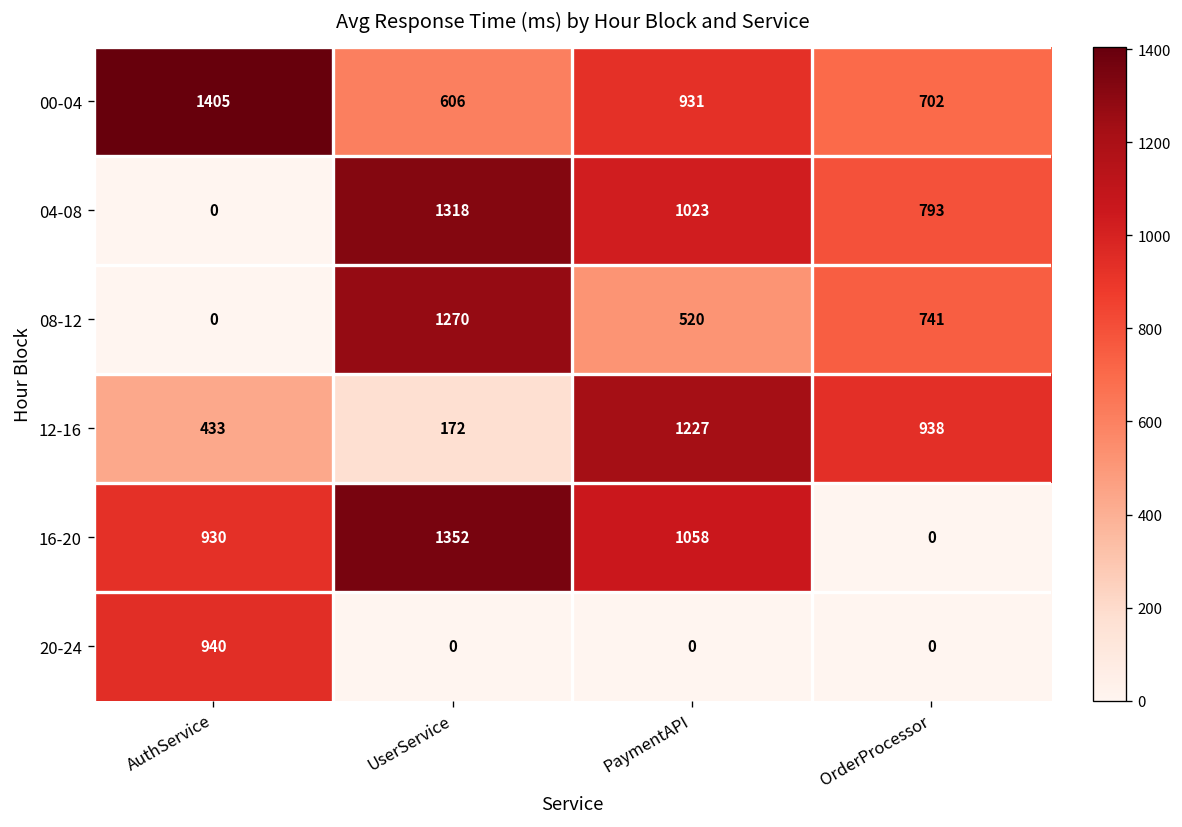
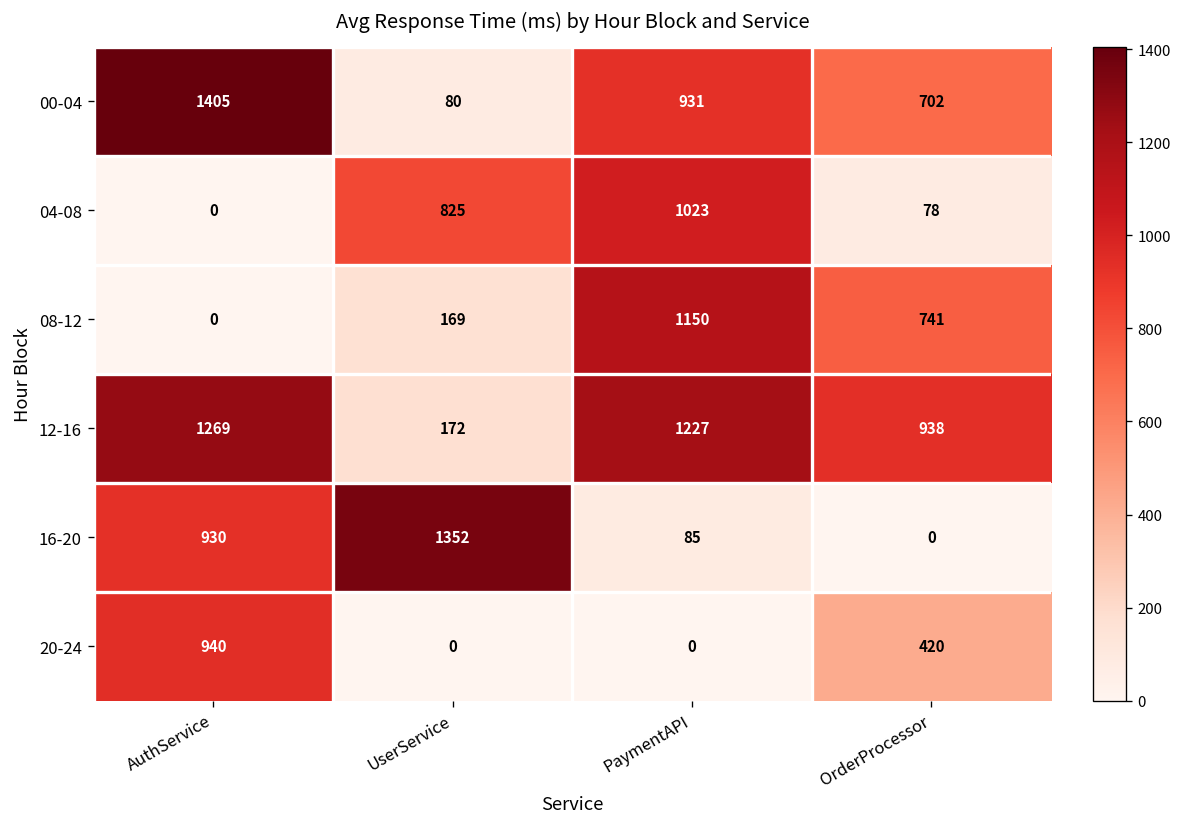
  {
    "00-04": {
      "AuthService": 1405,
-     "UserService": 606,
+     "UserService": 80,
      "PaymentAPI": 931,
      "OrderProcessor": 702
    },
    "04-08": {
      "AuthService": 0,
-     "UserService": 1318,
+     "UserService": 825,
      "PaymentAPI": 1023,
-     "OrderProcessor": 793
+     "OrderProcessor": 78
    },
    "08-12": {
      "AuthService": 0,
-     "UserService": 1270,
-     "PaymentAPI": 520,
+     "UserService": 169,
+     "PaymentAPI": 1150,
      "OrderProcessor": 741
    },
    "12-16": {
-     "AuthService": 433,
+     "AuthService": 1269,
      "UserService": 172,
      "PaymentAPI": 1227,
      "OrderProcessor": 938
    },
    "16-20": {
      "AuthService": 930,
      "UserService": 1352,
-     "PaymentAPI": 1058,
+     "PaymentAPI": 85,
      "OrderProcessor": 0
    },
    "20-24": {
      "AuthService": 940,
      "UserService": 0,
      "PaymentAPI": 0,
-     "OrderProcessor": 0
+     "OrderProcessor": 420
    }
  }
